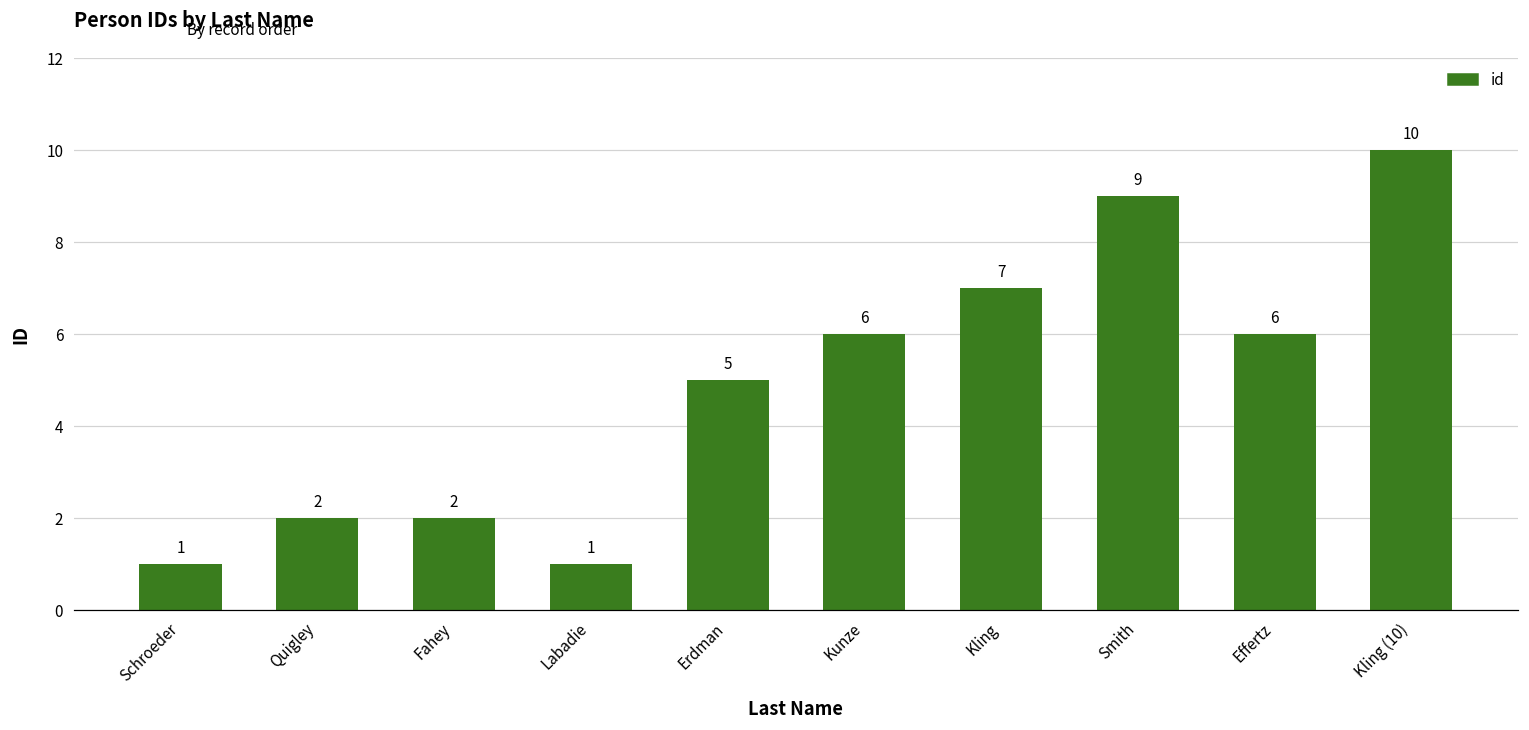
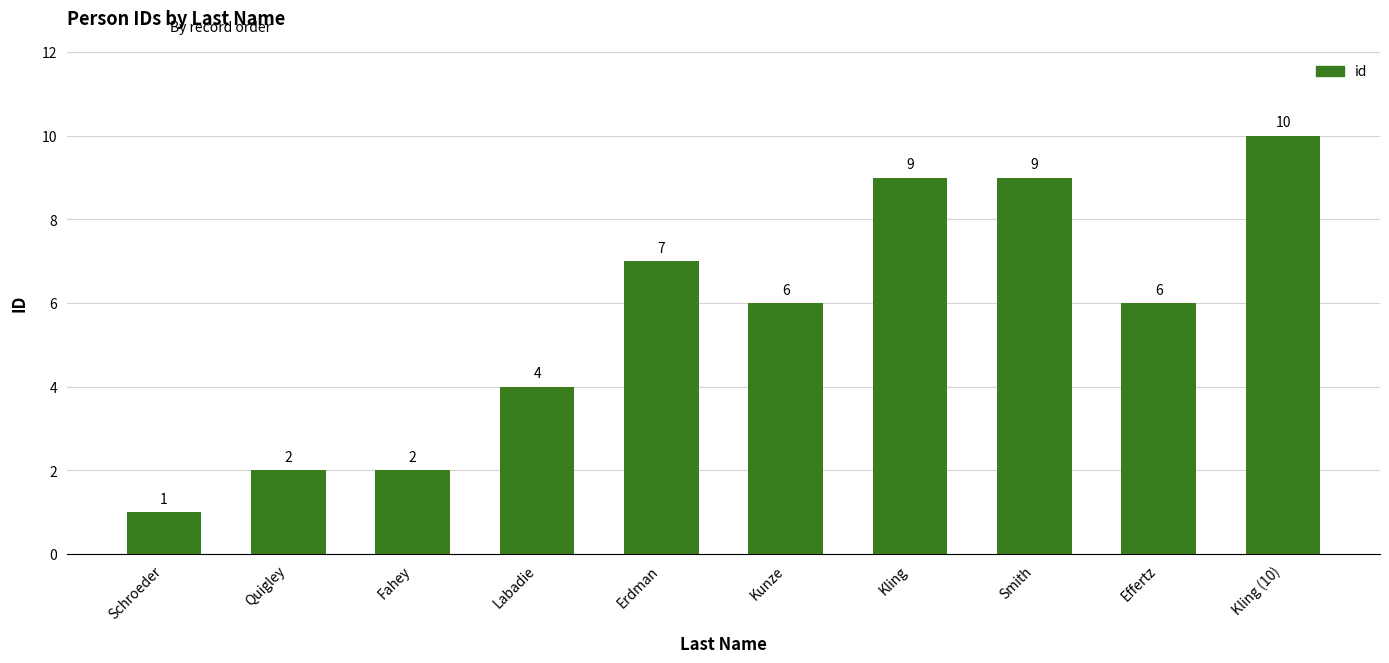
  {
    "Schroeder": 1,
    "Quigley": 2,
    "Fahey": 2,
-   "Labadie": 1,
-   "Erdman": 5,
+   "Labadie": 4,
+   "Erdman": 7,
    "Kunze": 6,
-   "Kling": 7,
+   "Kling": 9,
    "Smith": 9,
    "Effertz": 6,
    "Kling (10)": 10
  }
